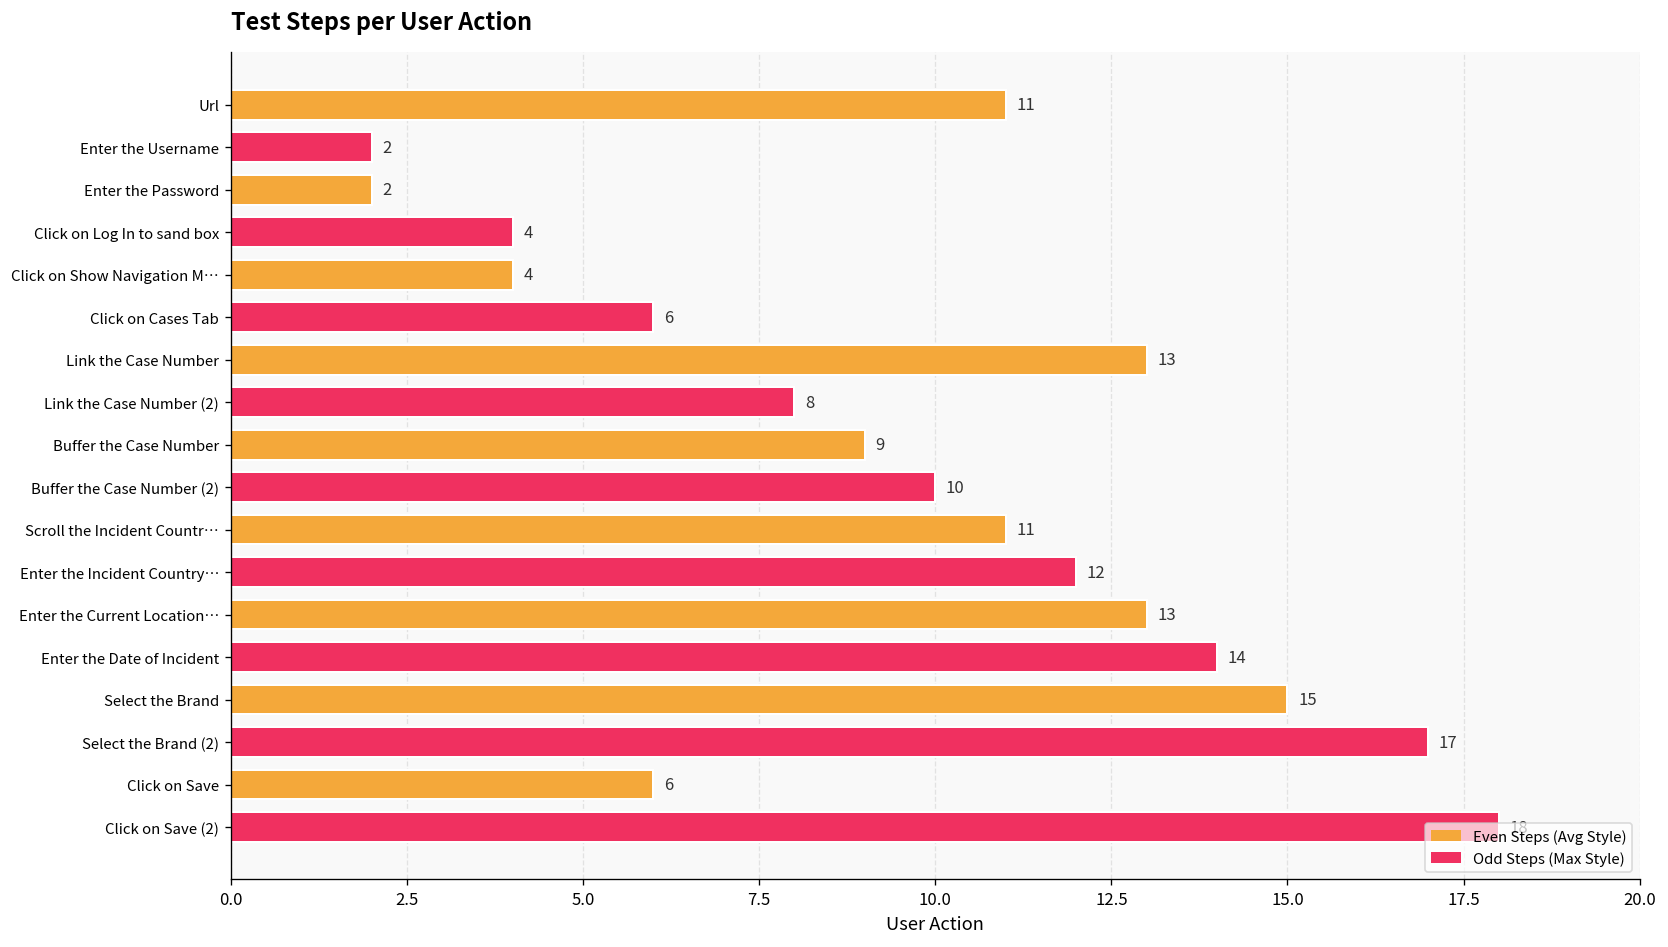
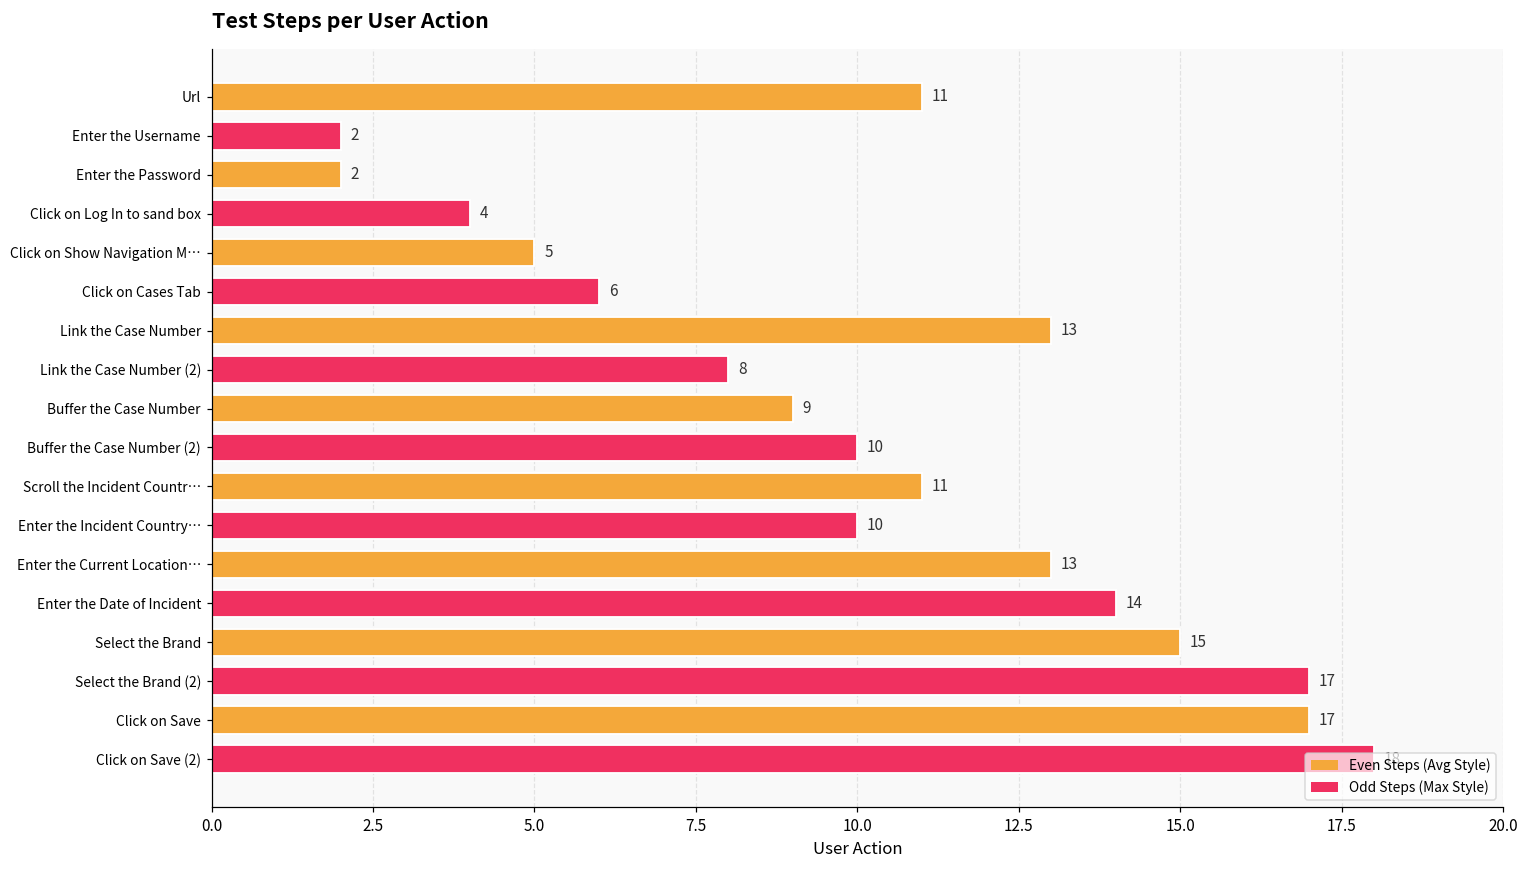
  {
    "Url": 11,
    "Enter the Username": 2,
    "Enter the Password": 2,
    "Click on Log In to sand box": 4,
-   "Click on Show Navigation M…": 4,
+   "Click on Show Navigation M…": 5,
    "Click on Cases Tab": 6,
    "Link the Case Number": 13,
    "Link the Case Number (2)": 8,
    "Buffer the Case Number": 9,
    "Buffer the Case Number (2)": 10,
    "Scroll the Incident Countr…": 11,
-   "Enter the Incident Country…": 12,
+   "Enter the Incident Country…": 10,
    "Enter the Current Location…": 13,
    "Enter the Date of Incident": 14,
    "Select the Brand": 15,
    "Select the Brand (2)": 17,
-   "Click on Save": 6
+   "Click on Save": 17
  }
